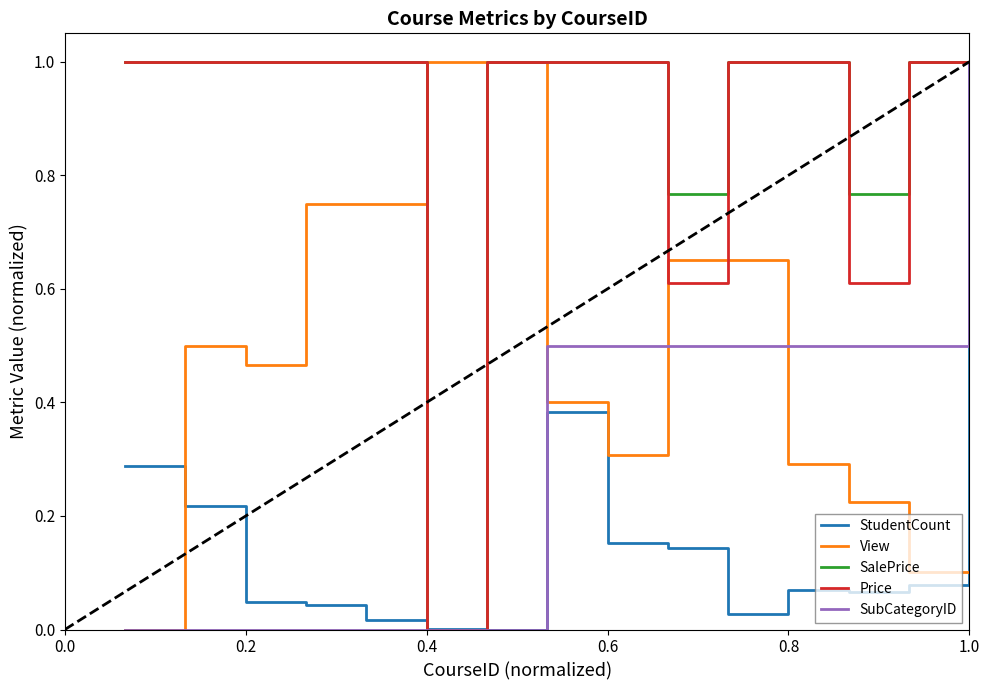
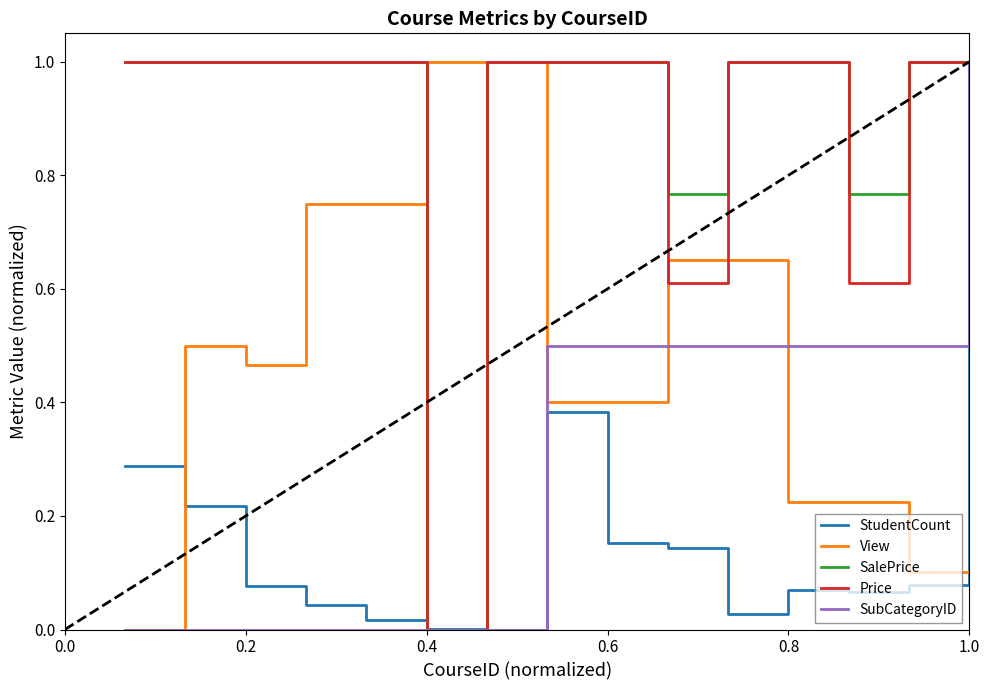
  {
    "StudentCount": {
-     "0.2": 0.05,
+     "0.2": 0.08,
      "0.6": 0.15,
      "0.8": 0.07
    },
    "View": {
      "0.2": 0.47,
      "0.4": 1.00,
-     "0.6": 0.31,
-     "0.8": 0.29,
+     "0.6": 0.40,
+     "0.8": 0.23,
      "1.0": 0.10
    },
    "SubCategoryID": {
      "0.2": 0.00,
      "0.6": 0.50,
      "0.8": 0.50
    }
  }
